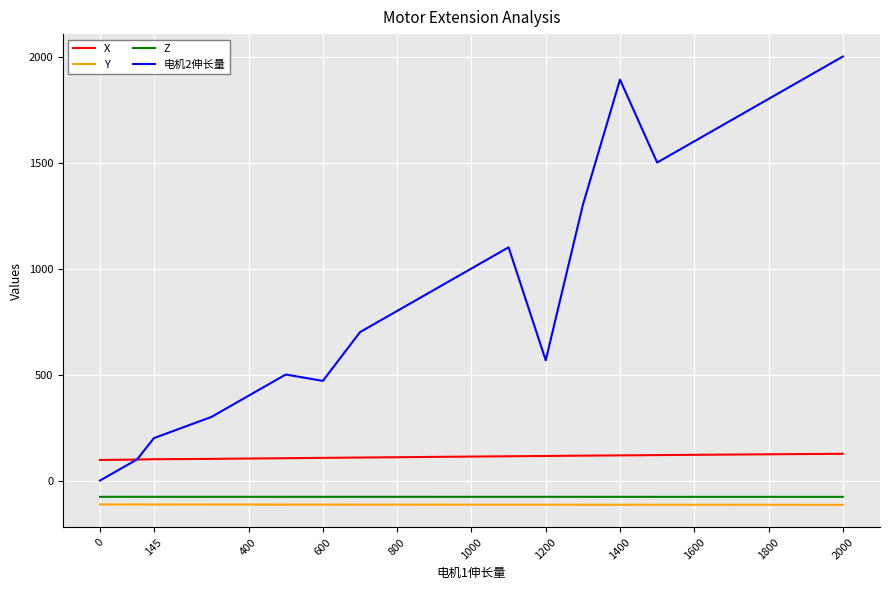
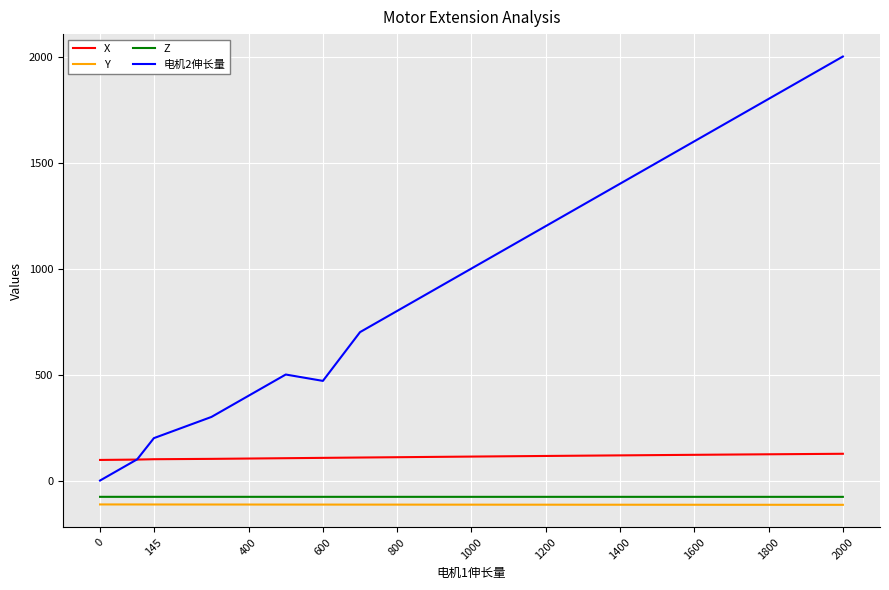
  {
    "X": {
      "0": 100,
      "145": 100,
      "400": 100,
      "600": 110,
      "800": 110,
      "1000": 110,
      "1200": 120,
      "1400": 120,
      "1600": 120,
      "1800": 120,
      "2000": 130
    },
    "Y": {
      "0": -110,
      "145": -110,
      "400": -110,
      "600": -110,
      "800": -110,
      "1000": -110,
      "1200": -110,
      "1400": -110,
      "1600": -110,
      "1800": -110,
      "2000": -110
    },
    "Z": {
      "0": -80,
      "145": -80,
      "400": -80,
      "600": -80,
      "800": -80,
      "1000": -80,
      "1200": -80,
      "1400": -80,
      "1600": -80,
      "1800": -80,
      "2000": -80
    },
    "电机2伸长量": {
      "0": 0,
      "145": 200,
      "400": 400,
      "600": 470,
      "800": 800,
      "1000": 1000,
-     "1200": 570,
-     "1400": 1890,
+     "1200": 1200,
+     "1400": 1400,
      "1600": 1600,
      "1800": 1800,
      "2000": 2000
    }
  }
